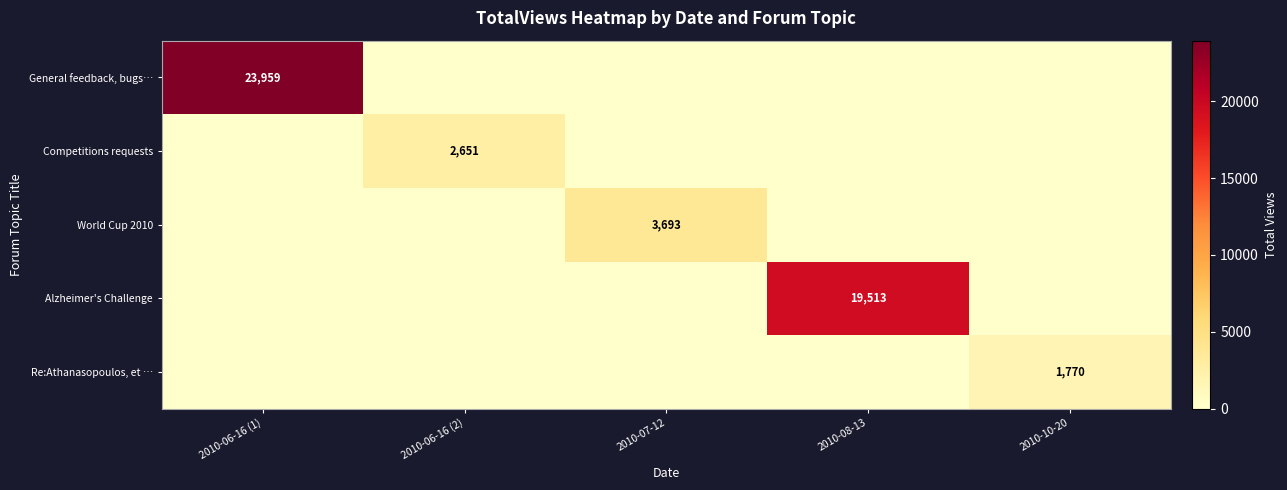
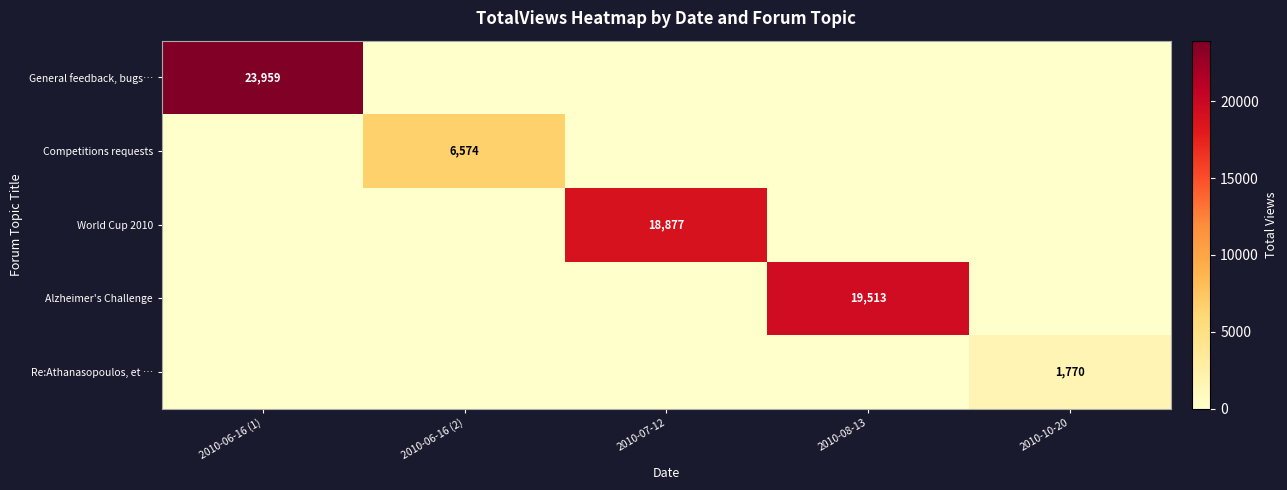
  {
    "General feedback, bugs…": {
      "2010-06-16 (1)": "23,959"
    },
    "Competitions requests": {
-     "2010-06-16 (2)": "2,651"
+     "2010-06-16 (2)": "6,574"
    },
    "World Cup 2010": {
-     "2010-07-12": "3,693"
+     "2010-07-12": "18,877"
    },
    "Alzheimer's Challenge": {
      "2010-08-13": "19,513"
    },
    "Re:Athanasopoulos, et …": {
      "2010-10-20": "1,770"
    }
  }
